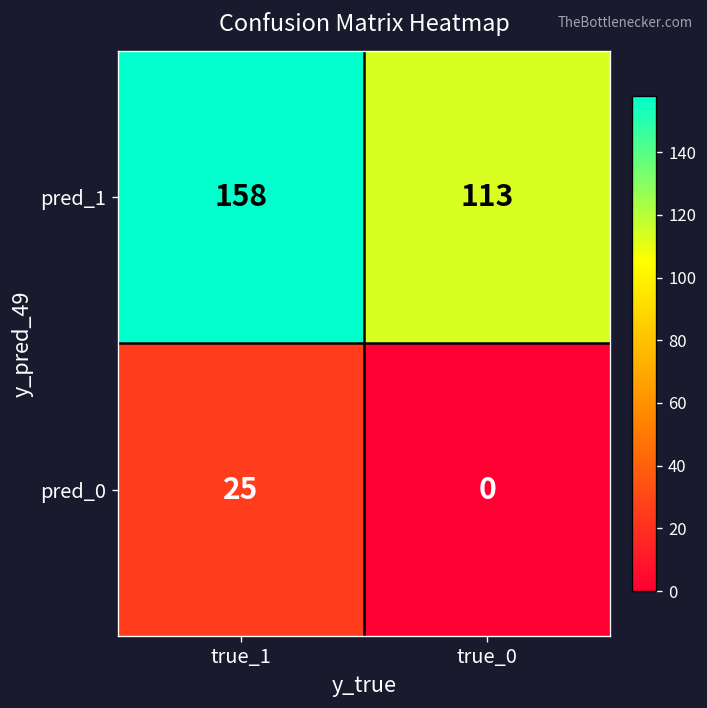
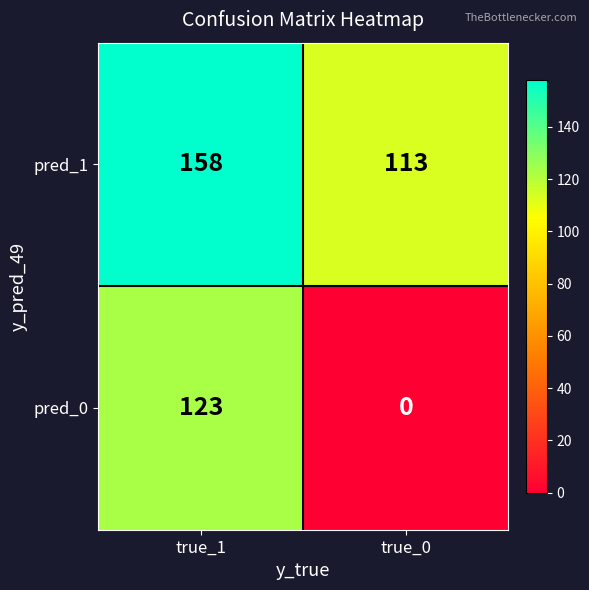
  {
    "pred_1": {
      "true_1": 158,
      "true_0": 113
    },
    "pred_0": {
-     "true_1": 25,
+     "true_1": 123,
      "true_0": 0
    }
  }
